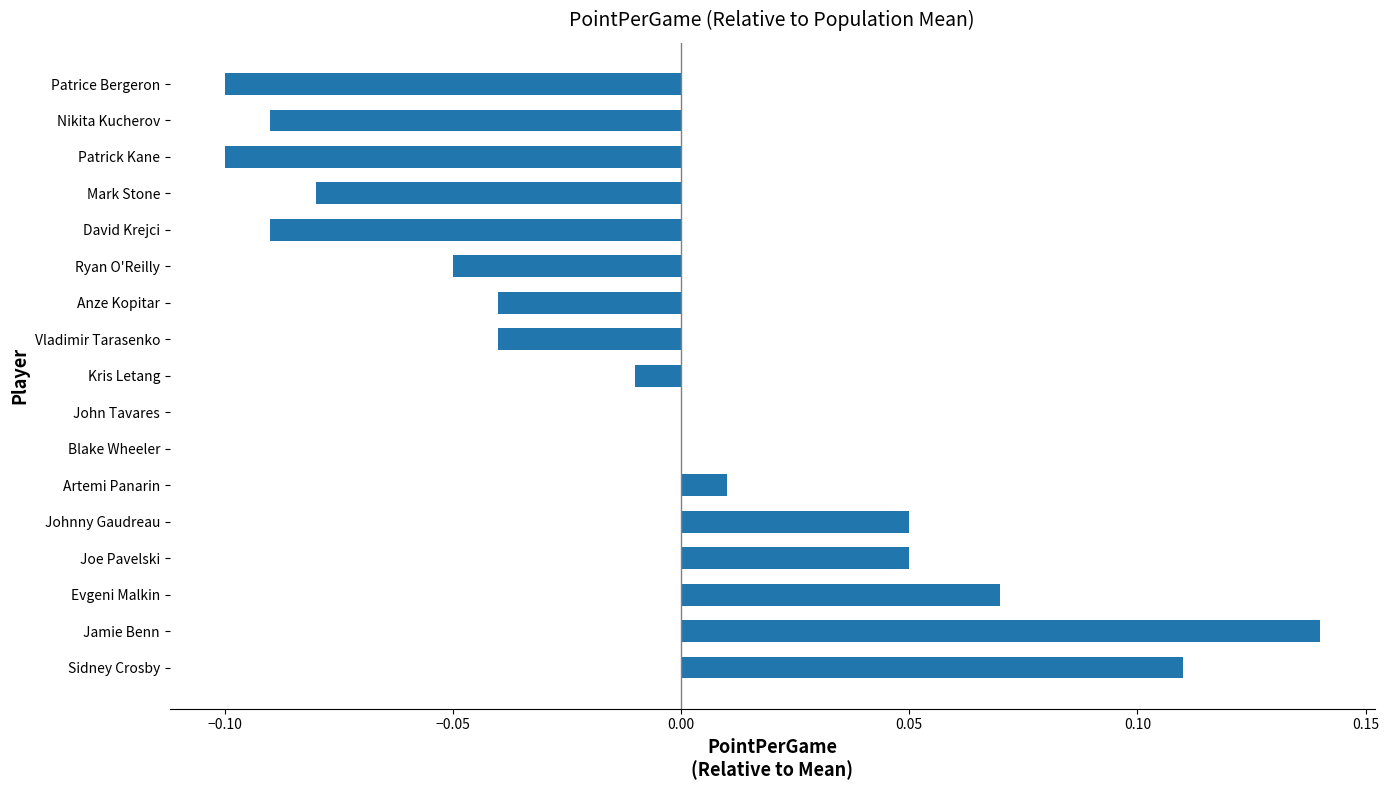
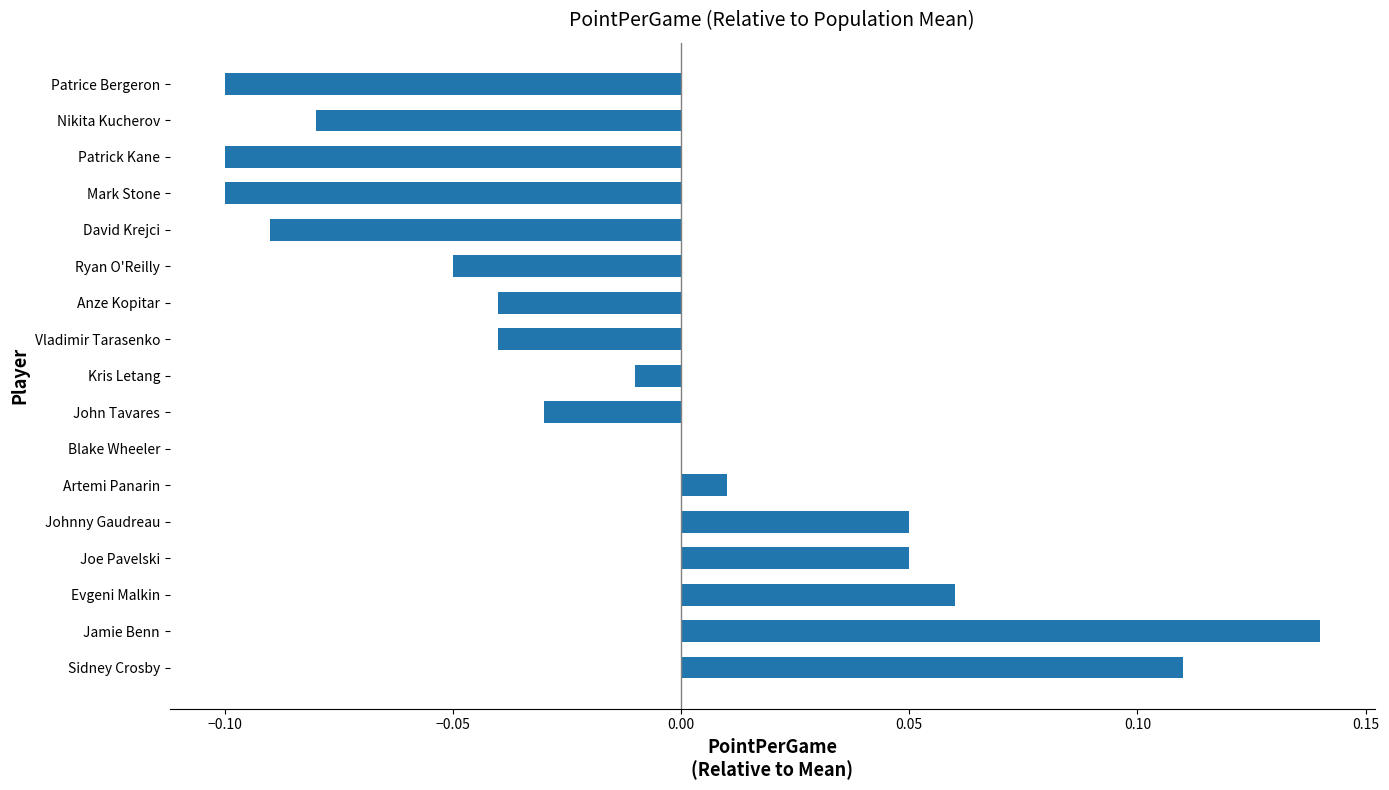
  {
    "Patrice Bergeron": -0.100,
-   "Nikita Kucherov": -0.090,
+   "Nikita Kucherov": -0.080,
    "Patrick Kane": -0.100,
-   "Mark Stone": -0.080,
+   "Mark Stone": -0.100,
    "David Krejci": -0.090,
    "Ryan O'Reilly": -0.050,
    "Anze Kopitar": -0.040,
    "Vladimir Tarasenko": -0.040,
    "Kris Letang": -0.010,
-   "John Tavares": 0.000,
+   "John Tavares": -0.030,
    "Blake Wheeler": 0.000,
    "Artemi Panarin": 0.010,
    "Johnny Gaudreau": 0.050,
    "Joe Pavelski": 0.050,
-   "Evgeni Malkin": 0.070,
+   "Evgeni Malkin": 0.060,
    "Jamie Benn": 0.140,
    "Sidney Crosby": 0.110
  }
